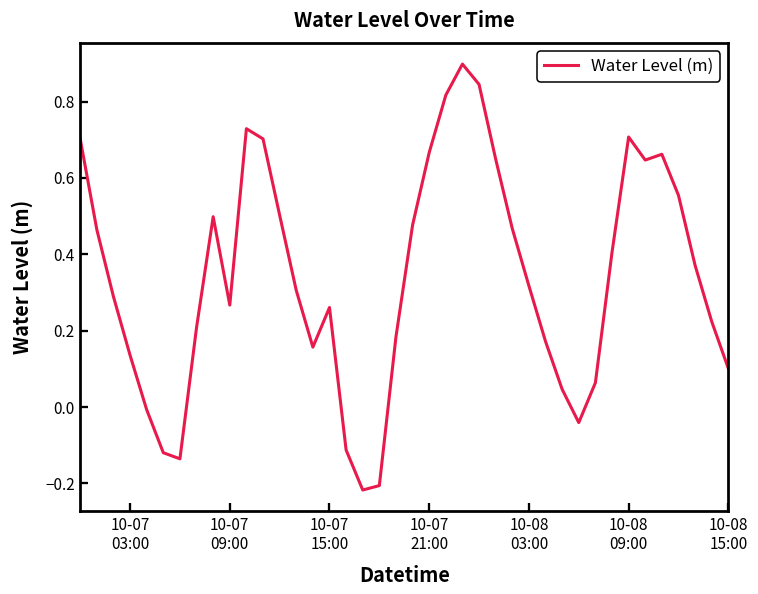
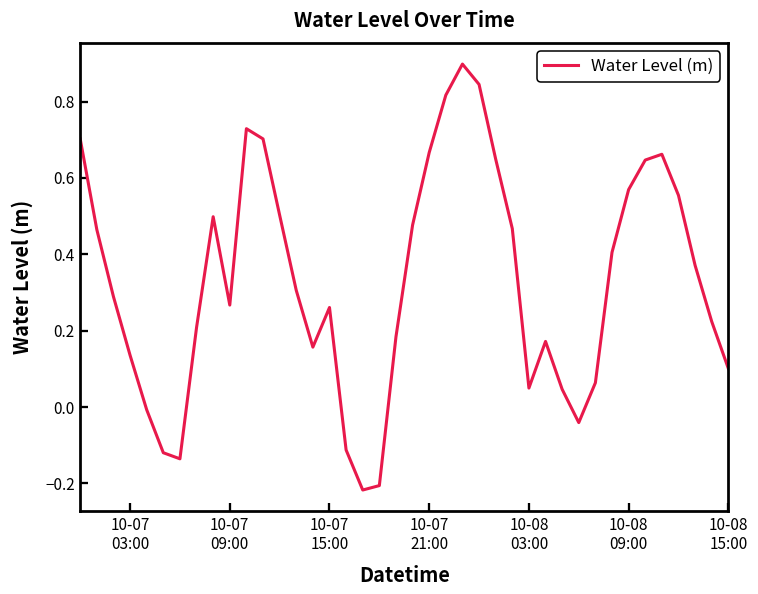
  {
    "10-07 03:00": 0.14,
    "10-07 09:00": 0.27,
    "10-07 15:00": 0.26,
    "10-07 21:00": 0.67,
-   "10-08 03:00": 0.32,
-   "10-08 09:00": 0.71,
+   "10-08 03:00": 0.05,
+   "10-08 09:00": 0.57,
    "10-08 15:00": 0.10
  }
